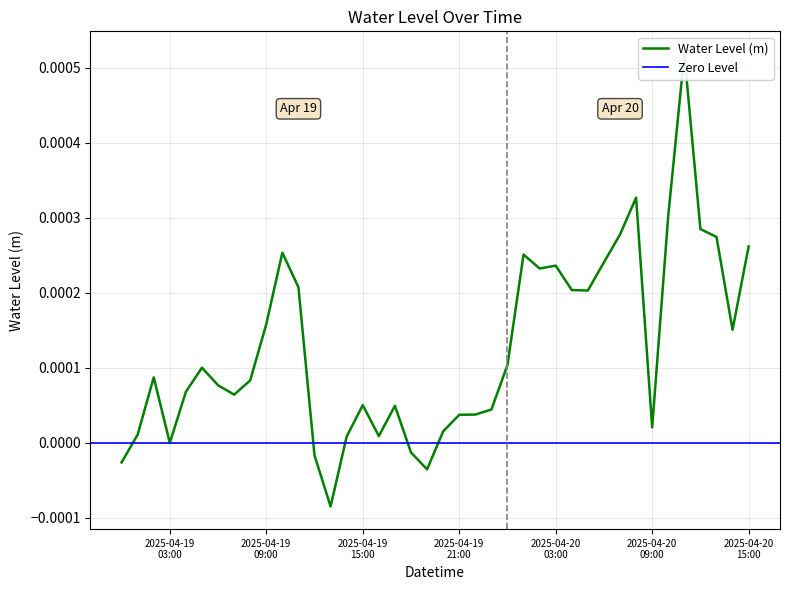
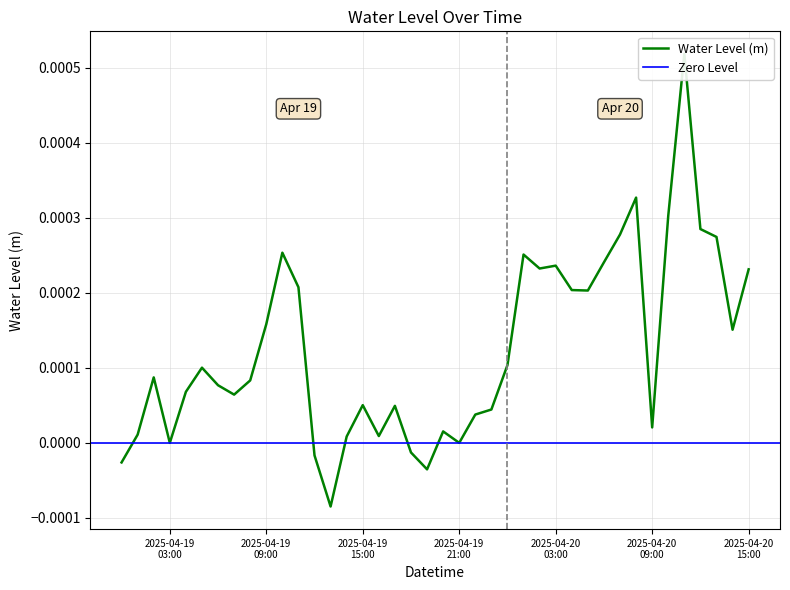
  {
    "2025-04-19 03:00": 0.00000,
    "2025-04-19 09:00": 0.00016,
    "2025-04-19 15:00": 0.00005,
-   "2025-04-19 21:00": 0.00004,
+   "2025-04-19 21:00": 0.00000,
    "2025-04-20 03:00": 0.00024,
    "2025-04-20 09:00": 0.00002,
-   "2025-04-20 15:00": 0.00026
+   "2025-04-20 15:00": 0.00023
  }
